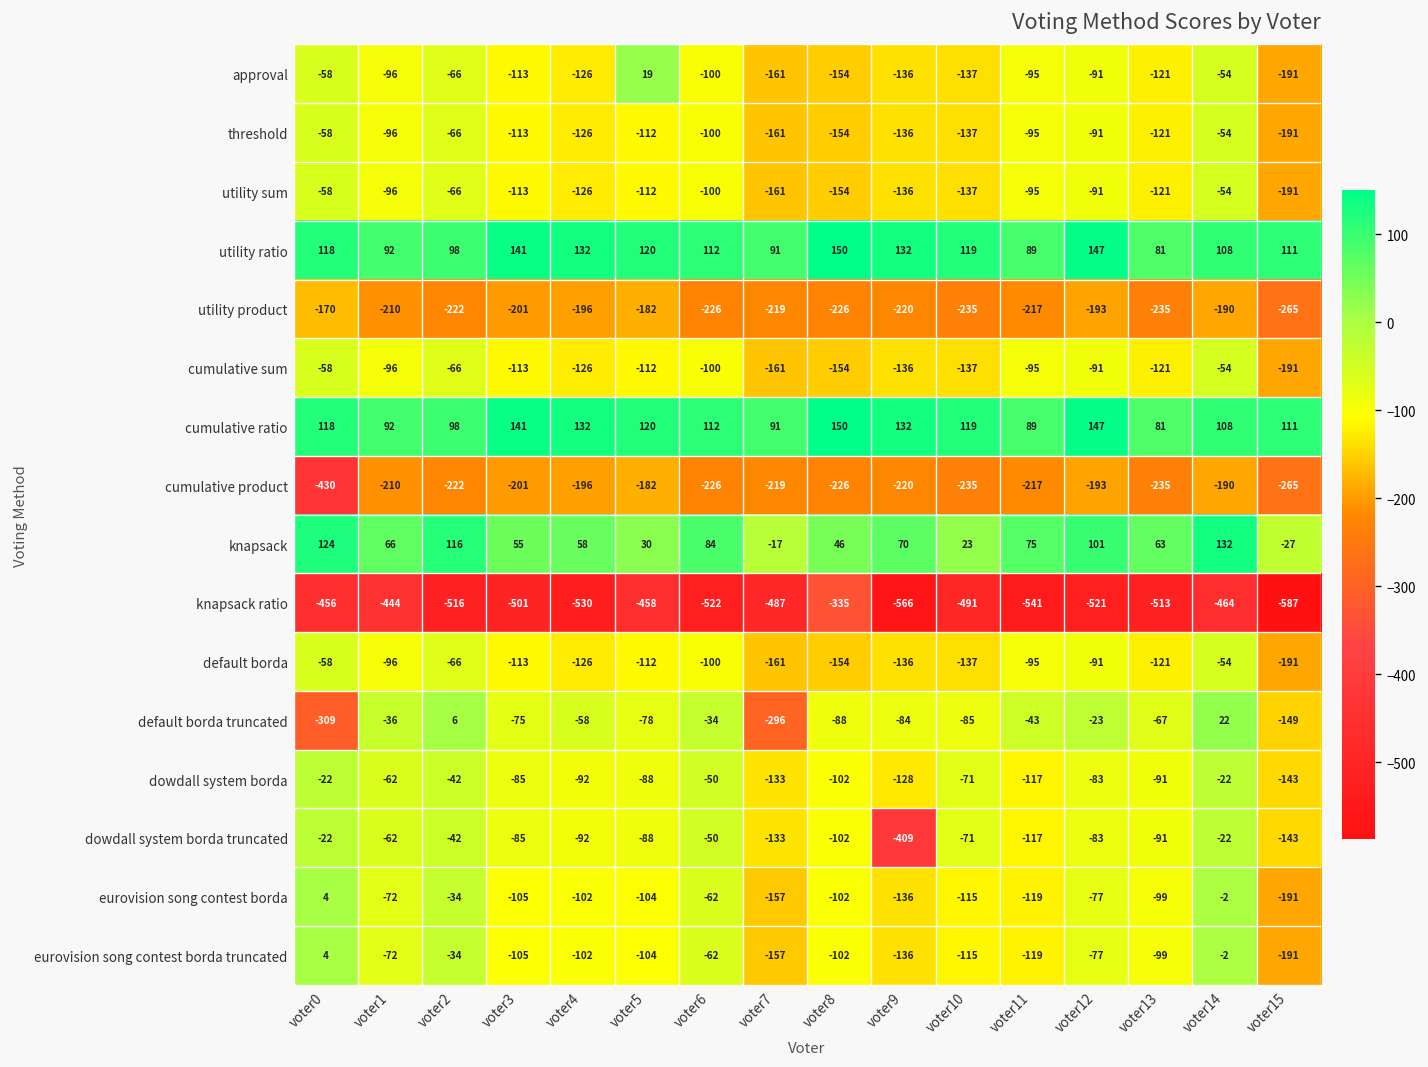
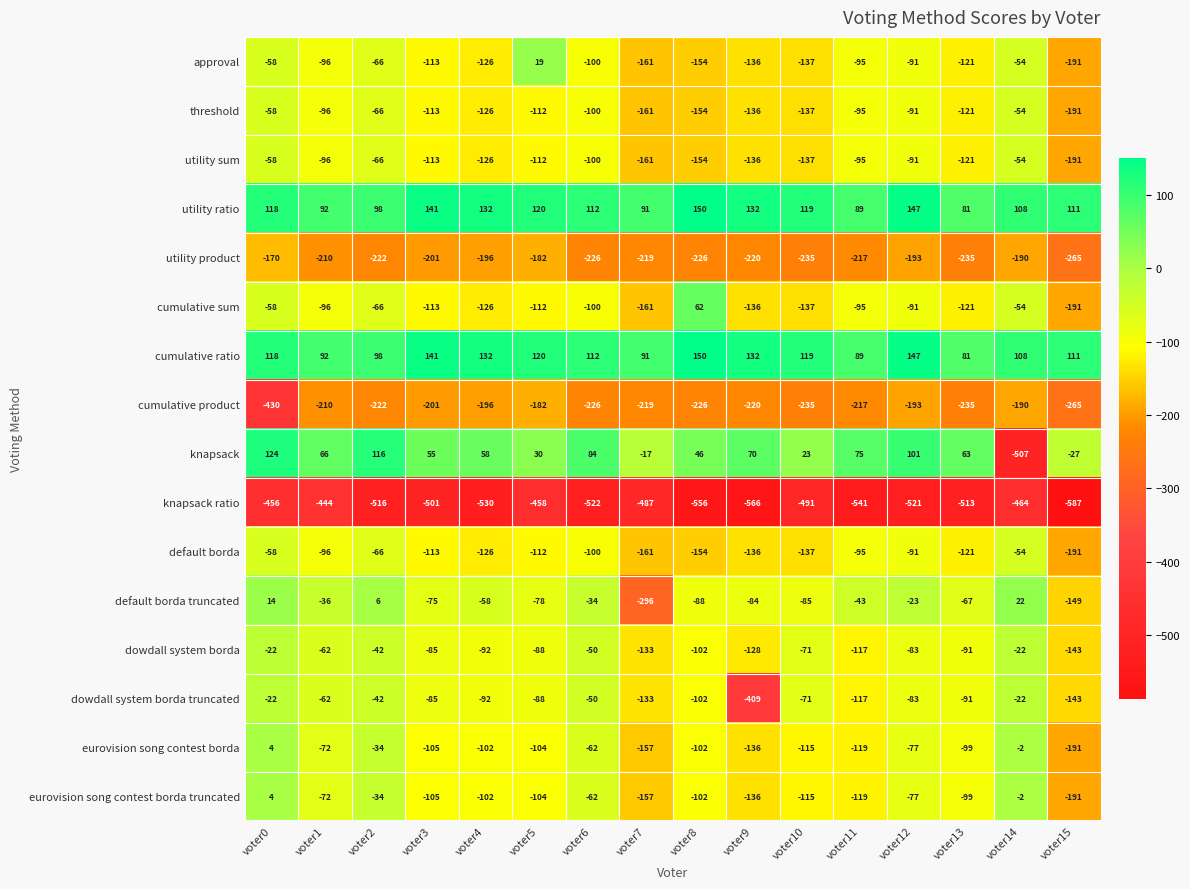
  {
    "cumulative sum": {
      "voter0": -58,
      "voter1": -96,
      "voter2": -66,
      "voter3": -113,
      "voter4": -126,
      "voter5": -112,
      "voter6": -100,
      "voter7": -161,
-     "voter8": -154,
+     "voter8": 62,
      "voter9": -136,
      "voter10": -137,
      "voter11": -95,
      "voter12": -91,
      "voter13": -121,
      "voter14": -54,
      "voter15": -191
    },
    "knapsack": {
      "voter0": 124,
      "voter1": 66,
      "voter2": 116,
      "voter3": 55,
      "voter4": 58,
      "voter5": 30,
      "voter6": 84,
      "voter7": -17,
      "voter8": 46,
      "voter9": 70,
      "voter10": 23,
      "voter11": 75,
      "voter12": 101,
      "voter13": 63,
-     "voter14": 132,
+     "voter14": -507,
      "voter15": -27
    },
    "knapsack ratio": {
      "voter0": -456,
      "voter1": -444,
      "voter2": -516,
      "voter3": -501,
      "voter4": -530,
      "voter5": -458,
      "voter6": -522,
      "voter7": -487,
-     "voter8": -335,
+     "voter8": -556,
      "voter9": -566,
      "voter10": -491,
      "voter11": -541,
      "voter12": -521,
      "voter13": -513,
      "voter14": -464,
      "voter15": -587
    },
    "default borda truncated": {
-     "voter0": -309,
+     "voter0": 14,
      "voter1": -36,
      "voter2": 6,
      "voter3": -75,
      "voter4": -58,
      "voter5": -78,
      "voter6": -34,
      "voter7": -296,
      "voter8": -88,
      "voter9": -84,
      "voter10": -85,
      "voter11": -43,
      "voter12": -23,
      "voter13": -67,
      "voter14": 22,
      "voter15": -149
    }
  }
